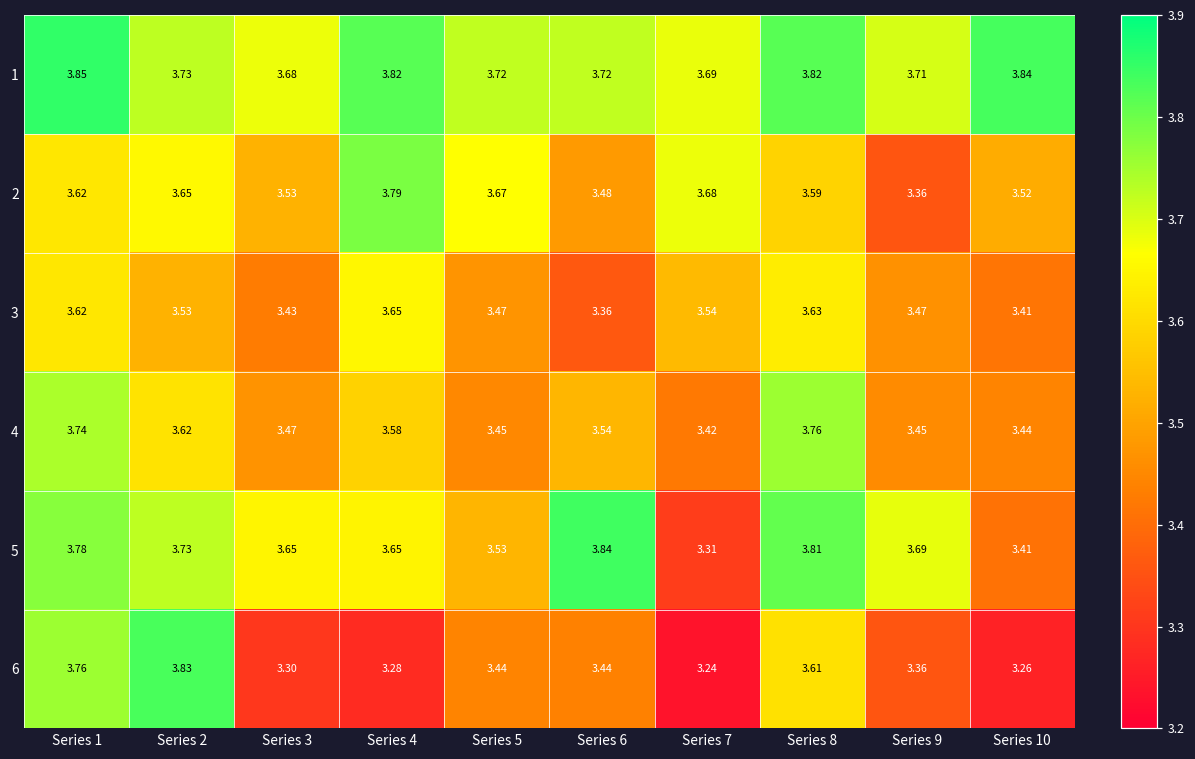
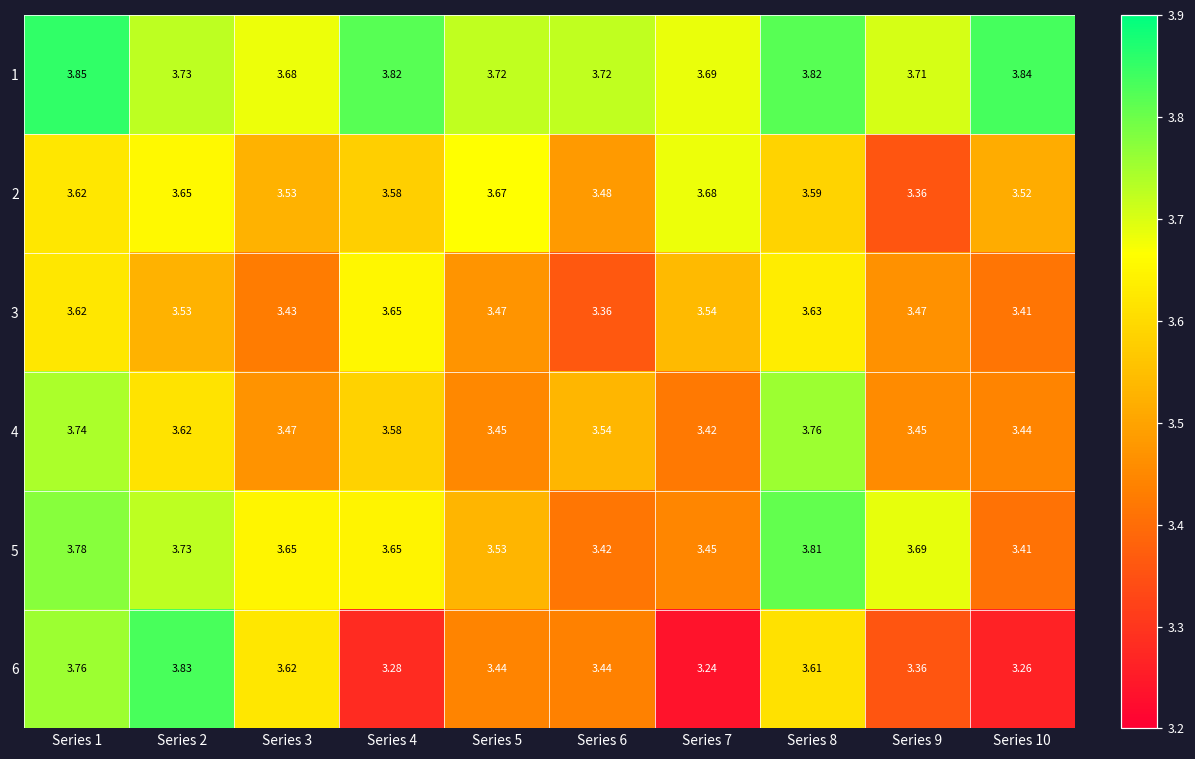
  {
    "1": {
      "Series 1": 3.85,
      "Series 2": 3.73,
      "Series 3": 3.68,
      "Series 4": 3.82,
      "Series 5": 3.72,
      "Series 6": 3.72,
      "Series 7": 3.69,
      "Series 8": 3.82,
      "Series 9": 3.71,
      "Series 10": 3.84
    },
    "2": {
      "Series 1": 3.62,
      "Series 2": 3.65,
      "Series 3": 3.53,
-     "Series 4": 3.79,
+     "Series 4": 3.58,
      "Series 5": 3.67,
      "Series 6": 3.48,
      "Series 7": 3.68,
      "Series 8": 3.59,
      "Series 9": 3.36,
      "Series 10": 3.52
    },
    "3": {
      "Series 1": 3.62,
      "Series 2": 3.53,
      "Series 3": 3.43,
      "Series 4": 3.65,
      "Series 5": 3.47,
      "Series 6": 3.36,
      "Series 7": 3.54,
      "Series 8": 3.63,
      "Series 9": 3.47,
      "Series 10": 3.41
    },
    "4": {
      "Series 1": 3.74,
      "Series 2": 3.62,
      "Series 3": 3.47,
      "Series 4": 3.58,
      "Series 5": 3.45,
      "Series 6": 3.54,
      "Series 7": 3.42,
      "Series 8": 3.76,
      "Series 9": 3.45,
      "Series 10": 3.44
    },
    "5": {
      "Series 1": 3.78,
      "Series 2": 3.73,
      "Series 3": 3.65,
      "Series 4": 3.65,
      "Series 5": 3.53,
-     "Series 6": 3.84,
-     "Series 7": 3.31,
+     "Series 6": 3.42,
+     "Series 7": 3.45,
      "Series 8": 3.81,
      "Series 9": 3.69,
      "Series 10": 3.41
    },
    "6": {
      "Series 1": 3.76,
      "Series 2": 3.83,
-     "Series 3": 3.30,
+     "Series 3": 3.62,
      "Series 4": 3.28,
      "Series 5": 3.44,
      "Series 6": 3.44,
      "Series 7": 3.24,
      "Series 8": 3.61,
      "Series 9": 3.36,
      "Series 10": 3.26
    }
  }
